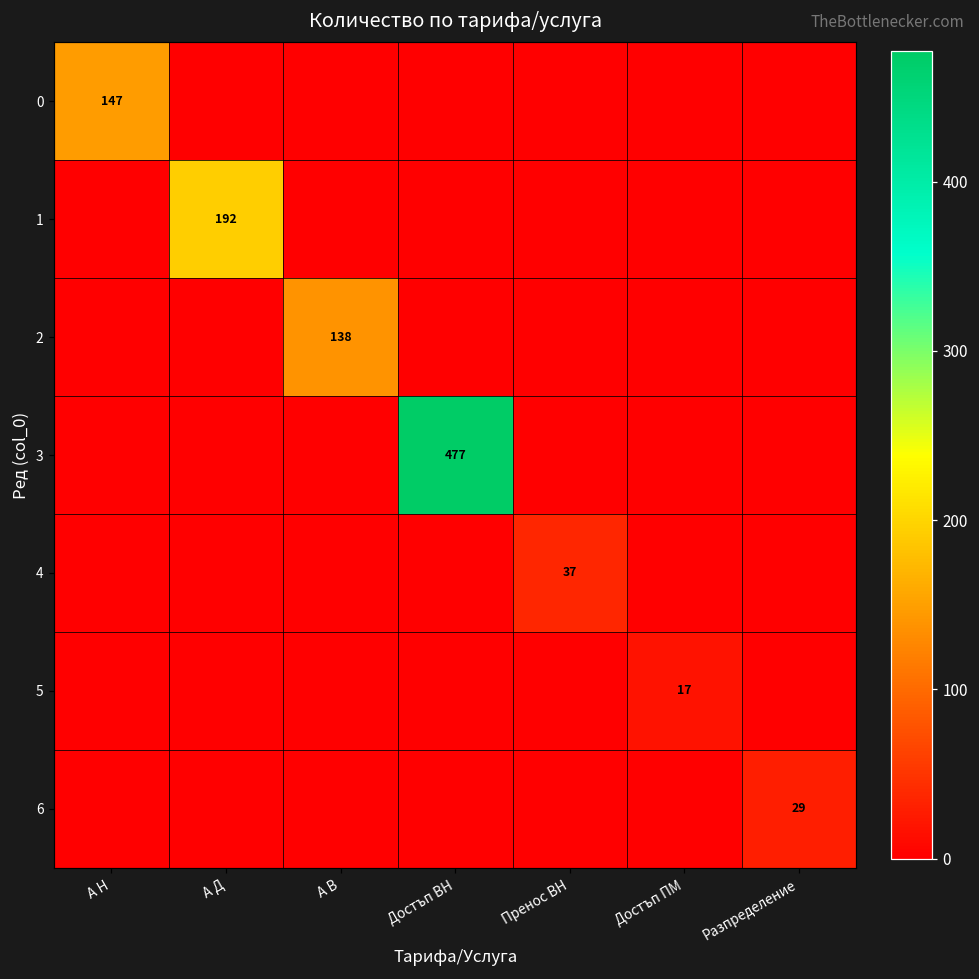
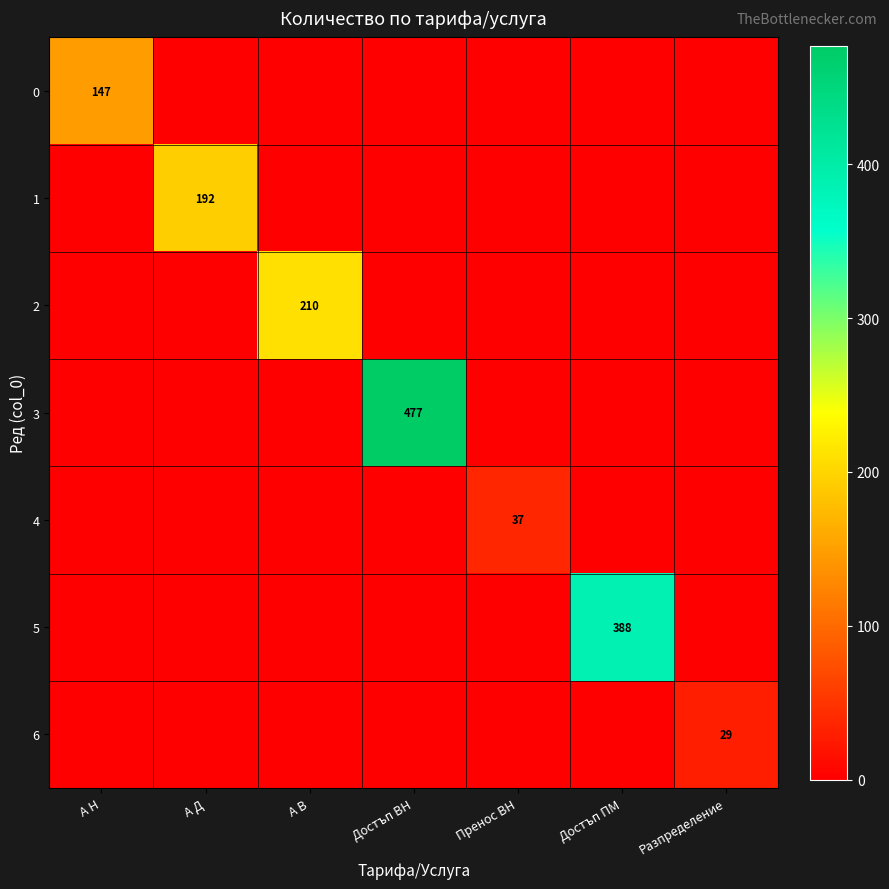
  {
    "0": {
      "А Н": 147
    },
    "1": {
      "А Д": 192
    },
    "2": {
-     "А В": 138
+     "А В": 210
    },
    "3": {
      "Достъп ВН": 477
    },
    "4": {
      "Пренос ВН": 37
    },
    "5": {
-     "Достъп ПМ": 17
+     "Достъп ПМ": 388
    },
    "6": {
      "Разпределение": 29
    }
  }
